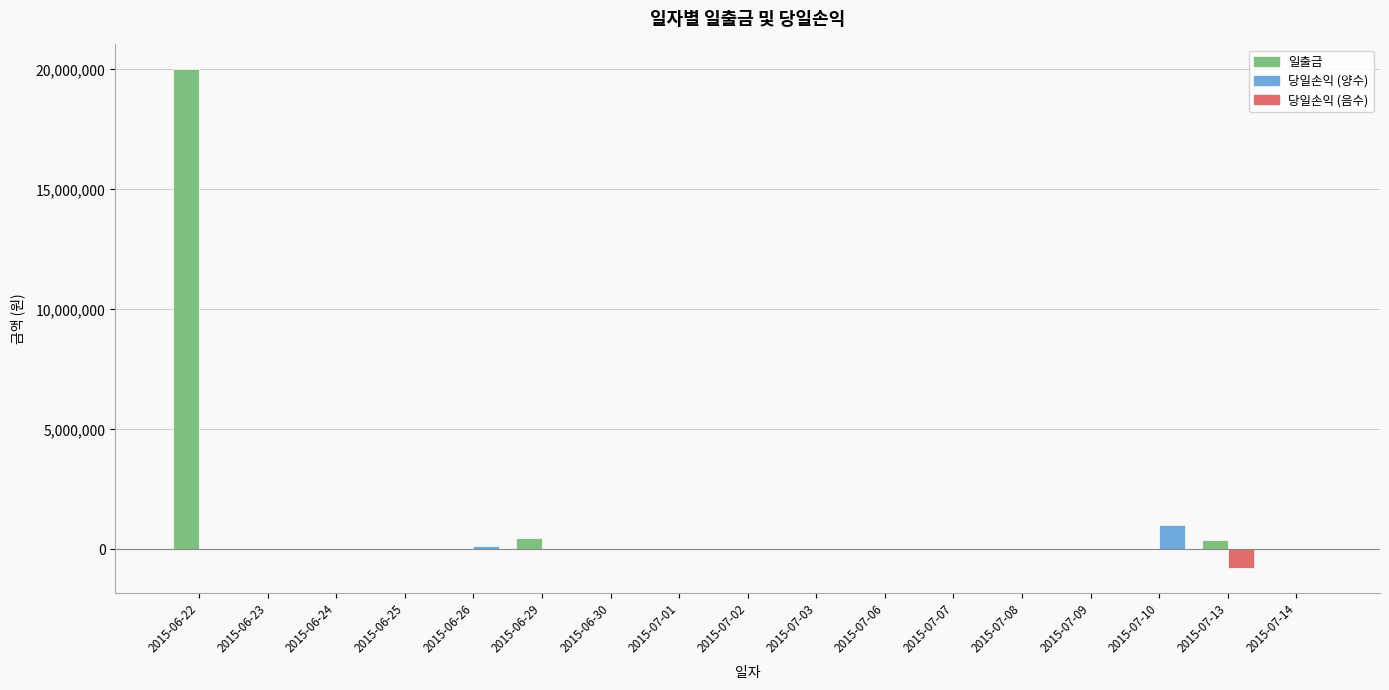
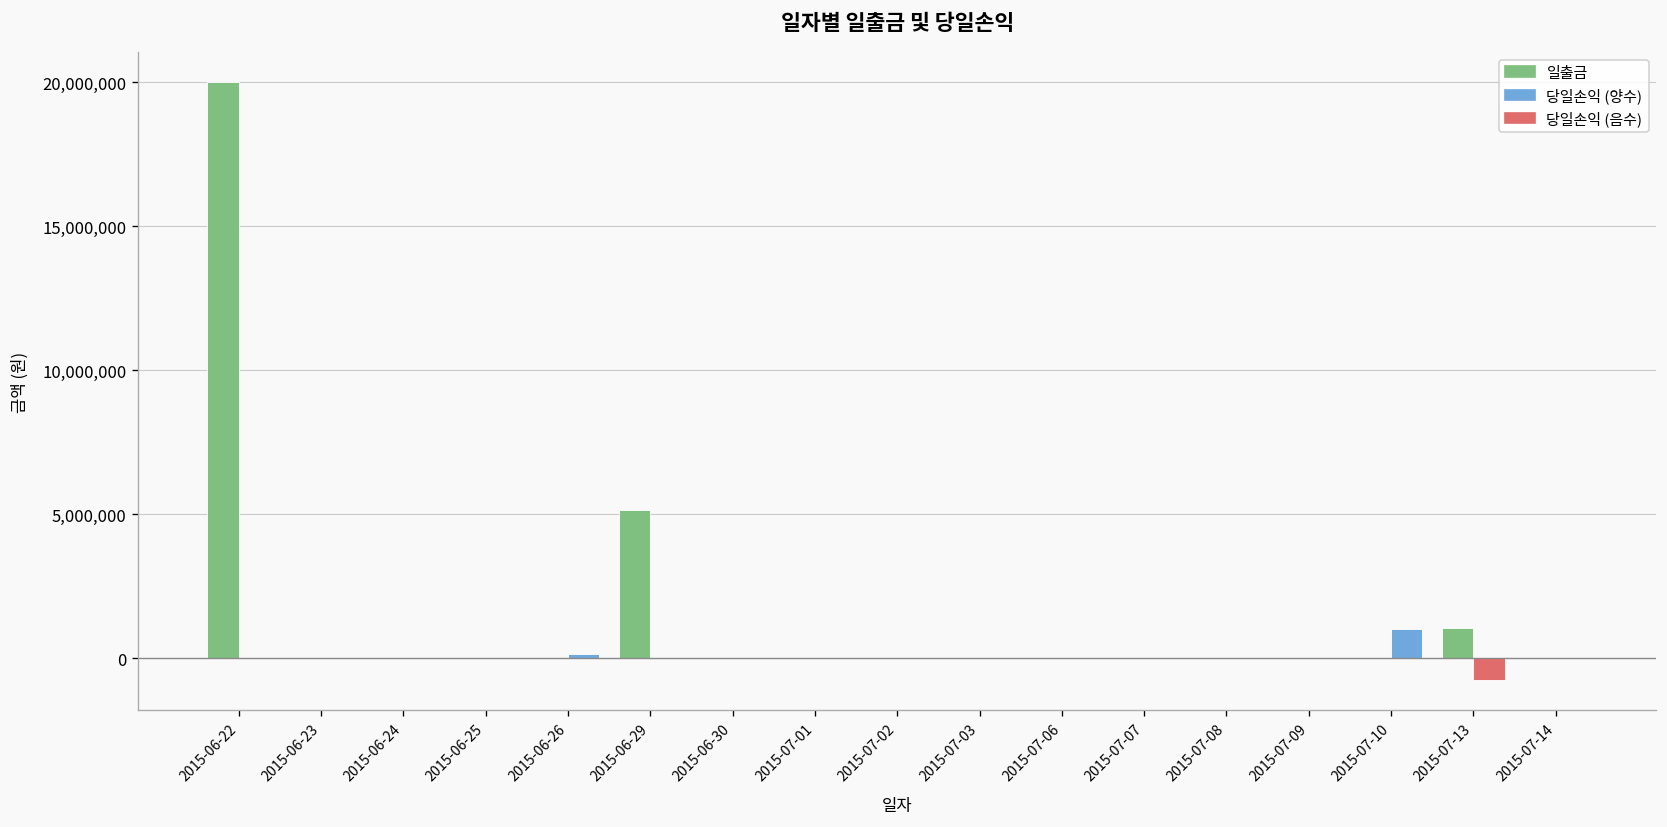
  {
    "일출금": {
      "2015-06-22": "20,000,000",
      "2015-06-23": "0",
      "2015-06-24": "0",
      "2015-06-25": "0",
      "2015-06-26": "0",
-     "2015-06-29": "500,000",
+     "2015-06-29": "5,200,000",
      "2015-06-30": "0",
      "2015-07-01": "0",
      "2015-07-02": "0",
      "2015-07-03": "0",
      "2015-07-06": "0",
      "2015-07-07": "0",
      "2015-07-08": "0",
      "2015-07-09": "0",
      "2015-07-10": "0",
-     "2015-07-13": "400,000",
+     "2015-07-13": "1,100,000",
      "2015-07-14": "0"
    }
  }
